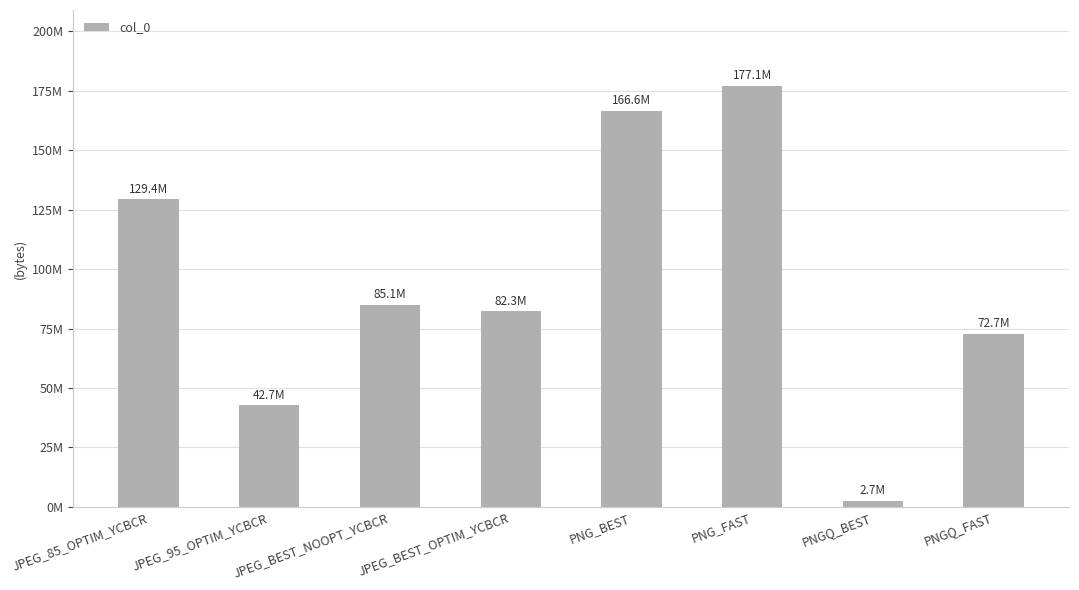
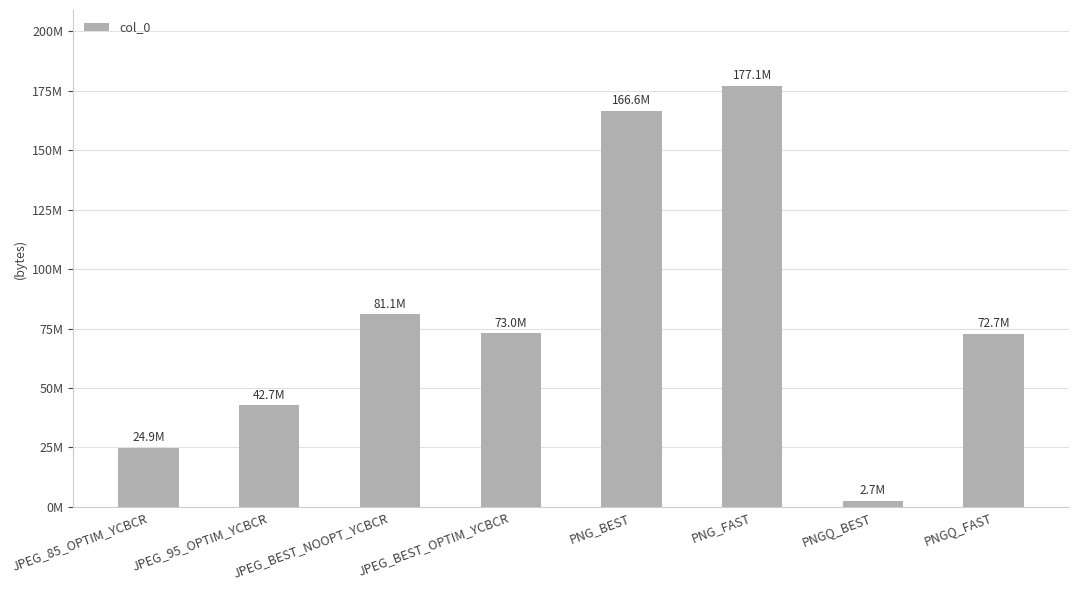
  {
-   "JPEG_85_OPTIM_YCBCR": "129.4M",
+   "JPEG_85_OPTIM_YCBCR": "24.9M",
    "JPEG_95_OPTIM_YCBCR": "42.7M",
-   "JPEG_BEST_NOOPT_YCBCR": "85.1M",
-   "JPEG_BEST_OPTIM_YCBCR": "82.3M",
+   "JPEG_BEST_NOOPT_YCBCR": "81.1M",
+   "JPEG_BEST_OPTIM_YCBCR": "73.0M",
    "PNG_BEST": "166.6M",
    "PNG_FAST": "177.1M",
    "PNGQ_BEST": "2.7M",
    "PNGQ_FAST": "72.7M"
  }
